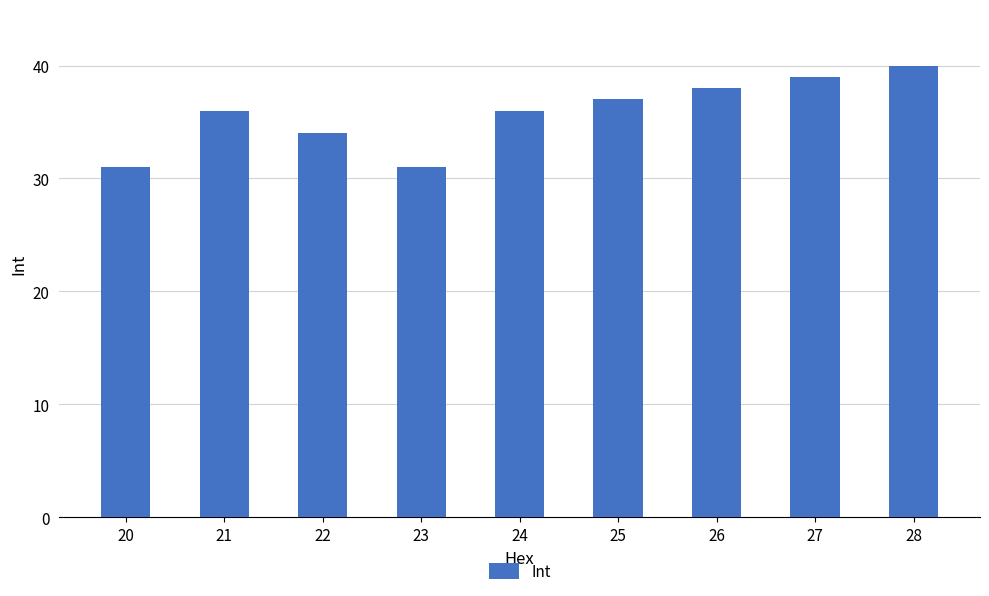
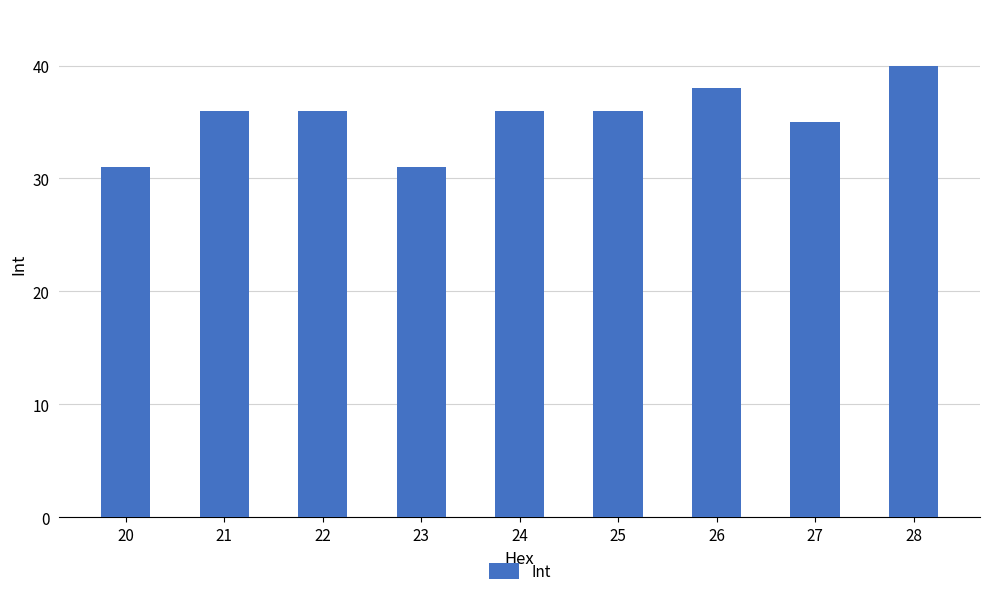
  {
    "20": 31,
    "21": 36,
-   "22": 34,
+   "22": 36,
    "23": 31,
    "24": 36,
-   "25": 37,
+   "25": 36,
    "26": 38,
-   "27": 39,
+   "27": 35,
    "28": 40
  }
